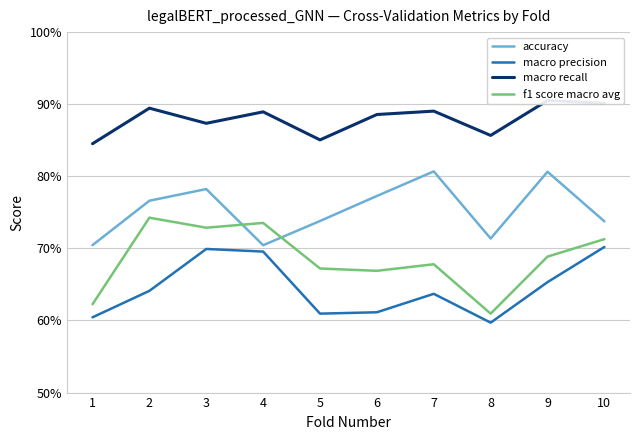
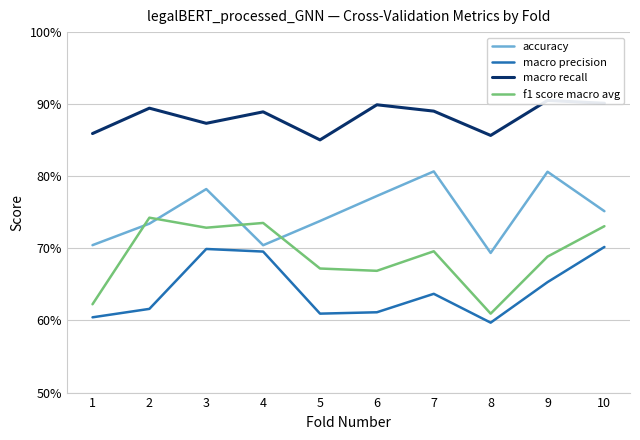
  {
    "accuracy": {
      "1": "70%",
-     "2": "77%",
+     "2": "73%",
      "3": "78%",
      "4": "70%",
      "5": "74%",
      "6": "77%",
      "7": "81%",
-     "8": "71%",
+     "8": "69%",
      "9": "81%",
-     "10": "74%"
+     "10": "75%"
    },
    "macro precision": {
      "1": "60%",
-     "2": "64%",
+     "2": "62%",
      "3": "70%",
      "4": "70%",
      "5": "61%",
      "6": "61%",
      "7": "64%",
      "8": "60%",
      "9": "65%",
      "10": "70%"
    },
    "macro recall": {
-     "1": "85%",
+     "1": "86%",
      "2": "89%",
      "3": "87%",
      "4": "89%",
      "5": "85%",
-     "6": "89%",
+     "6": "90%",
      "7": "89%",
      "8": "86%"
    },
    "f1 score macro avg": {
      "1": "62%",
      "2": "74%",
      "3": "73%",
      "4": "74%",
      "5": "67%",
      "6": "67%",
-     "7": "68%",
+     "7": "70%",
      "8": "61%",
      "9": "69%",
-     "10": "71%"
+     "10": "73%"
    }
  }
